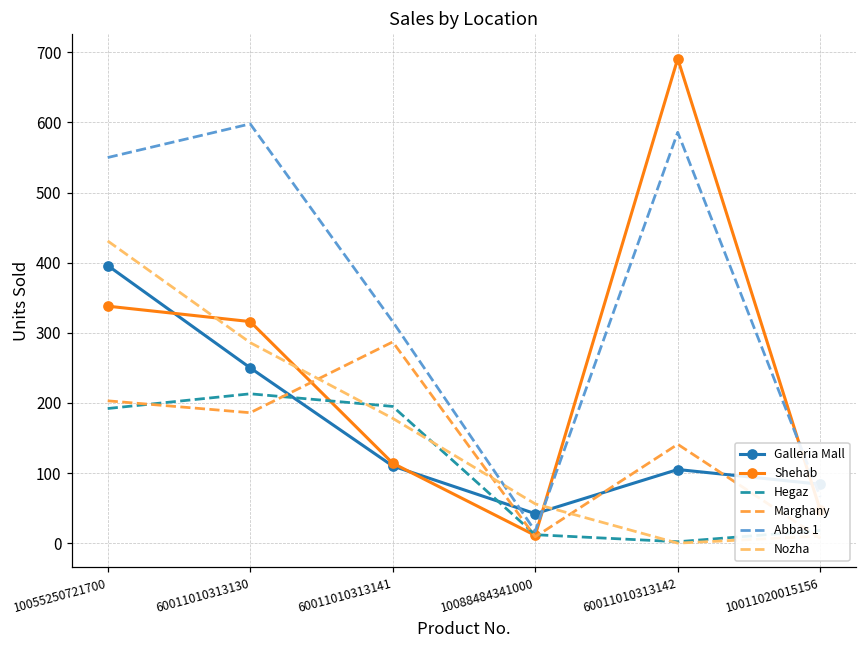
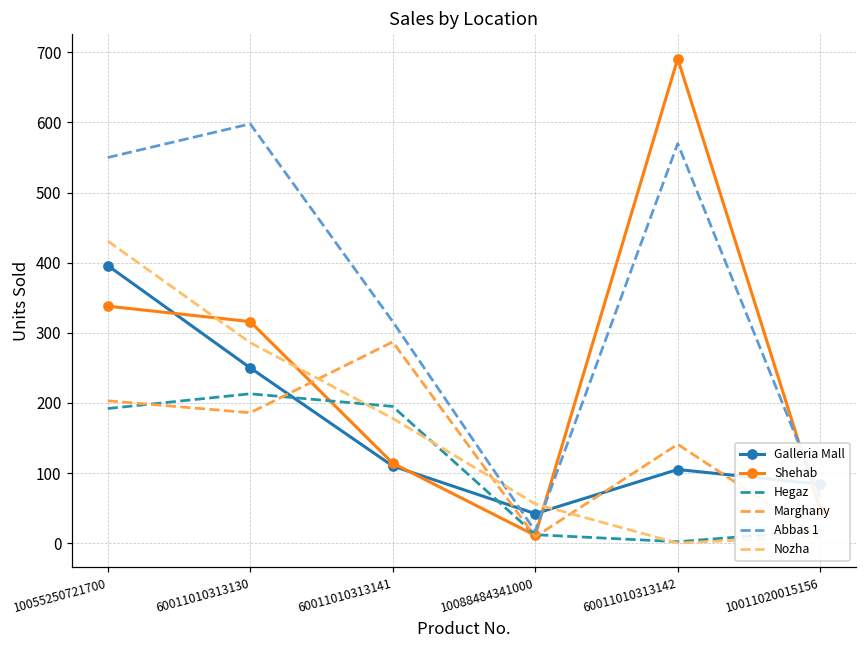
  {
    "Abbas 1": {
      "10055250721700": 550,
      "60011010313130": 600,
      "60011010313141": 320,
      "10088484341000": 20,
-     "60011010313142": 590
+     "60011010313142": 570
    }
  }
